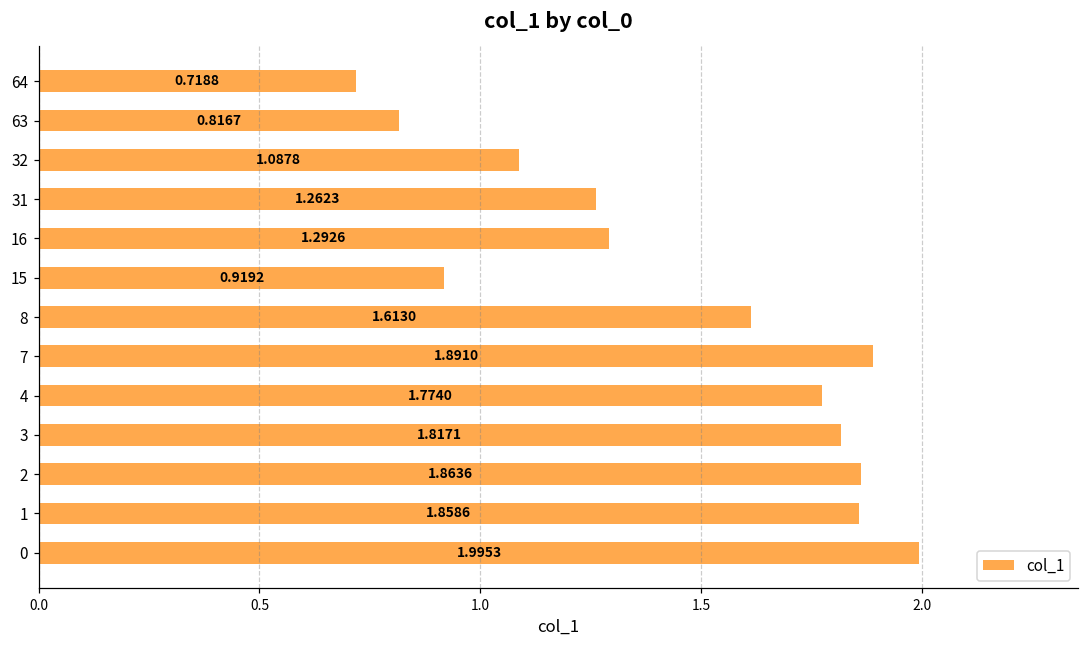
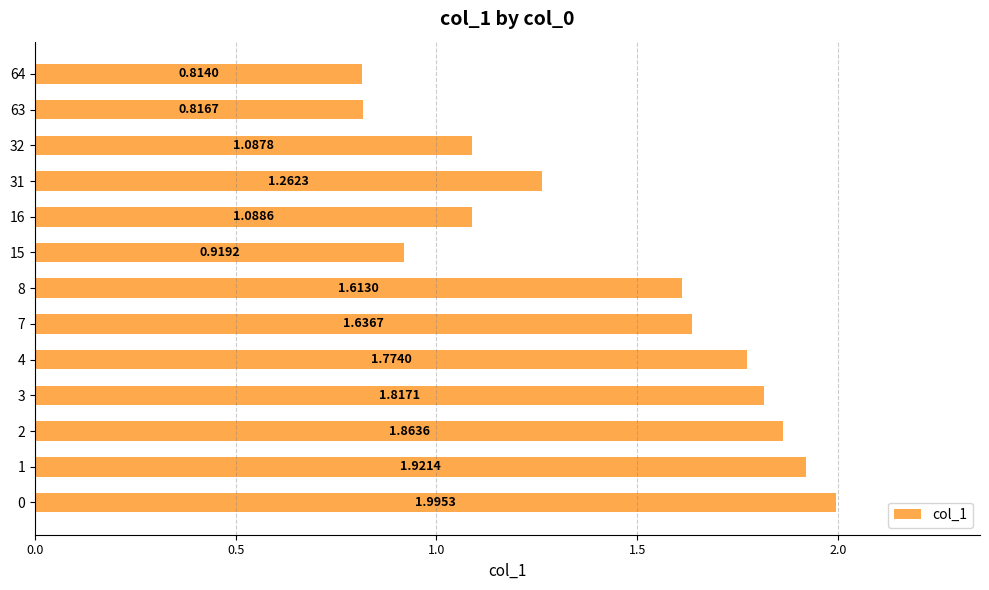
  {
-   "64": 0.7188,
+   "64": 0.8140,
    "63": 0.8167,
    "32": 1.0878,
    "31": 1.2623,
-   "16": 1.2926,
+   "16": 1.0886,
    "15": 0.9192,
    "8": 1.6130,
-   "7": 1.8910,
+   "7": 1.6367,
    "4": 1.7740,
    "3": 1.8171,
    "2": 1.8636,
-   "1": 1.8586,
+   "1": 1.9214,
    "0": 1.9953
  }
